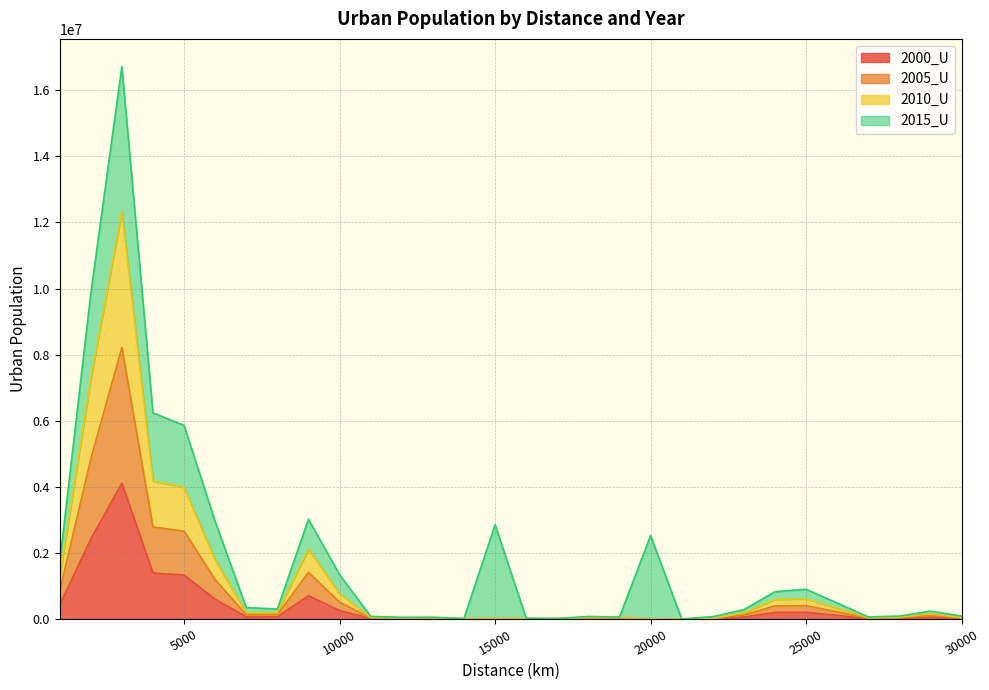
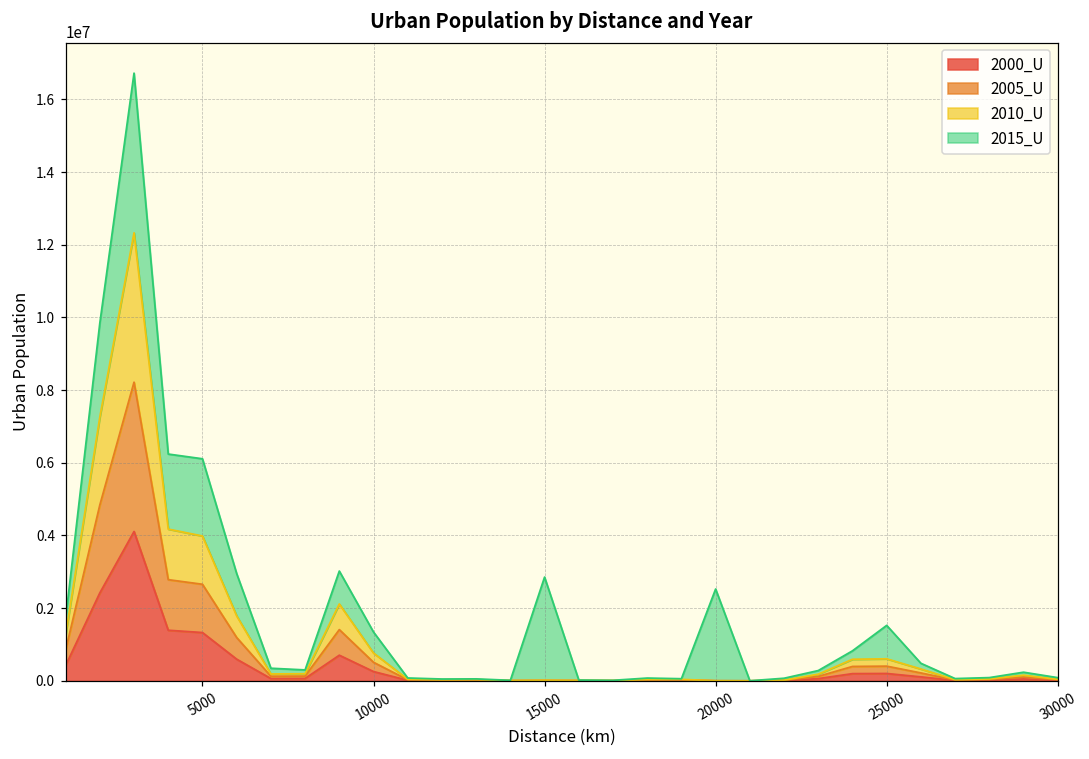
  {
    "2010_U": {
      "5000": 1300000,
      "10000": 300000,
      "25000": 200000
    },
    "2015_U": {
-     "5000": 1900000,
+     "5000": 2100000,
      "10000": 600000,
      "15000": 2800000,
      "20000": 2500000,
-     "25000": 300000
+     "25000": 900000
    }
  }
